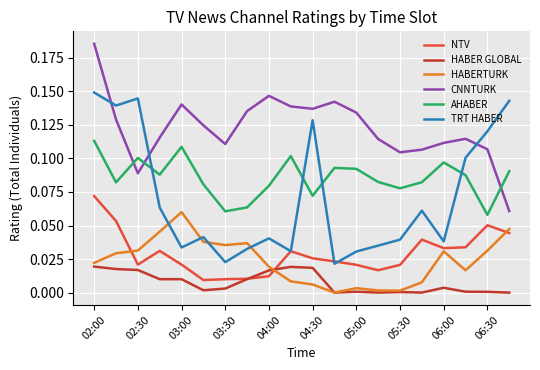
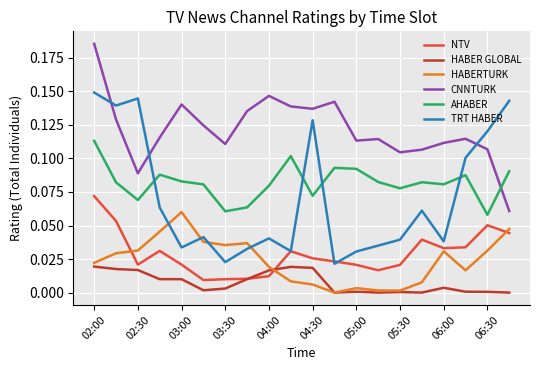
  {
    "CNNTURK": {
      "02:00": 0.185,
      "02:30": 0.089,
      "03:00": 0.140,
      "03:30": 0.111,
      "04:00": 0.147,
      "04:30": 0.137,
-     "05:00": 0.134,
+     "05:00": 0.113,
      "05:30": 0.105,
      "06:00": 0.112,
      "06:30": 0.107
    },
    "AHABER": {
      "02:00": 0.113,
-     "02:30": 0.100,
-     "03:00": 0.109,
+     "02:30": 0.069,
+     "03:00": 0.083,
      "03:30": 0.061,
      "04:00": 0.080,
      "04:30": 0.072,
      "05:00": 0.092,
      "05:30": 0.078,
-     "06:00": 0.097,
+     "06:00": 0.081,
      "06:30": 0.058
    },
    "TRT HABER": {
      "02:00": 0.149,
      "02:30": 0.145,
      "03:00": 0.034,
      "03:30": 0.023,
      "04:00": 0.040,
      "04:30": 0.128,
      "05:00": 0.031,
      "05:30": 0.039,
      "06:00": 0.038,
      "06:30": 0.120
    }
  }
